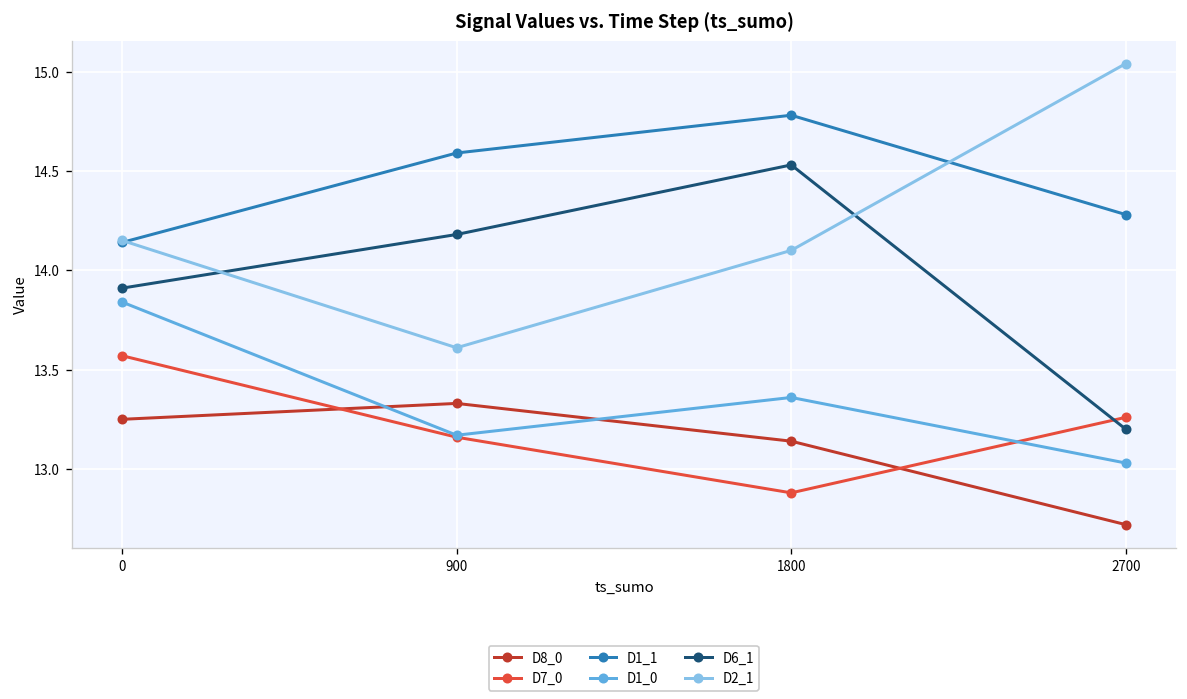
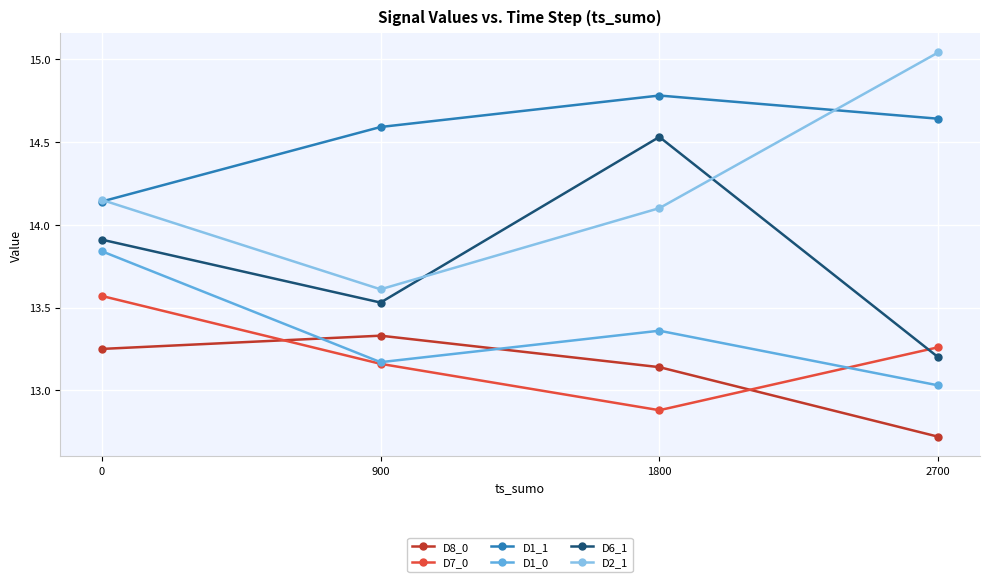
  {
    "D1_1": {
      "900": 14.59,
      "1800": 14.78,
-     "2700": 14.28
+     "2700": 14.64
    },
    "D6_1": {
      "0": 13.91,
-     "900": 14.18,
+     "900": 13.53,
      "1800": 14.53,
      "2700": 13.20
    }
  }
